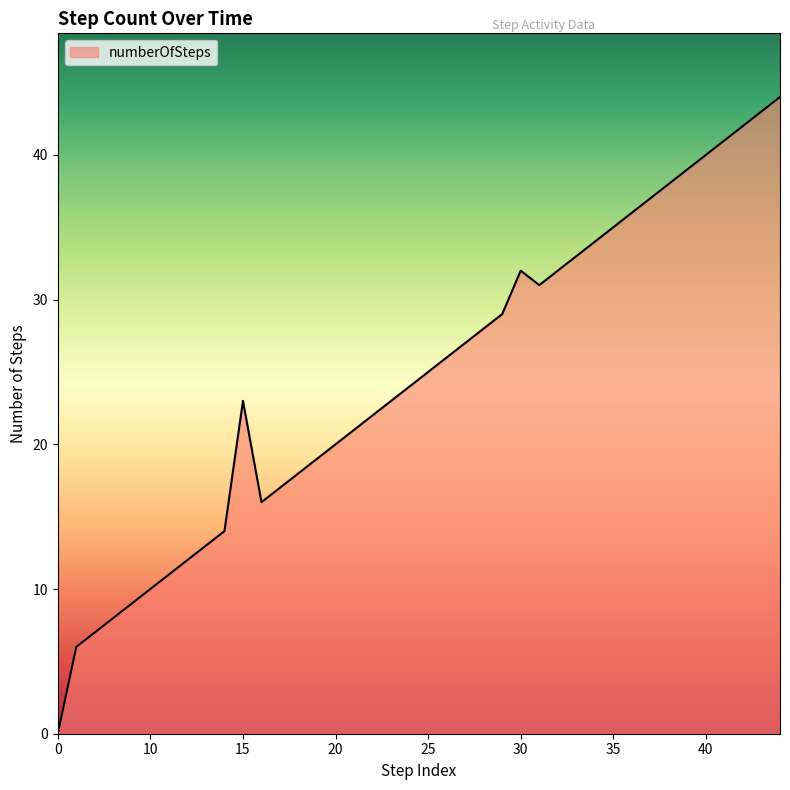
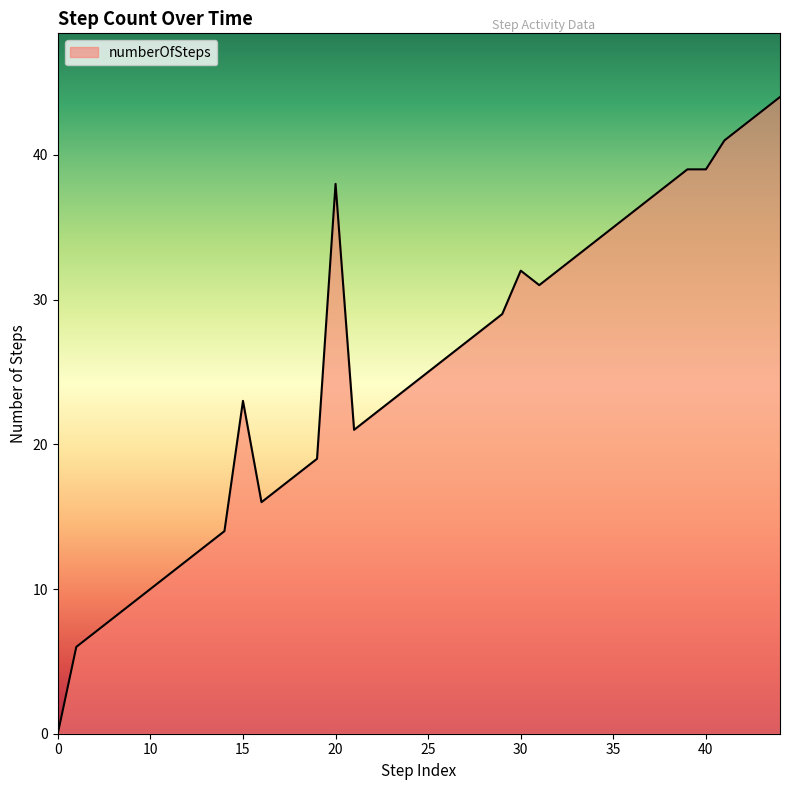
  {
    "0": 0,
    "10": 10,
    "15": 23,
-   "20": 20,
+   "20": 38,
    "25": 25,
    "30": 32,
    "35": 35,
-   "40": 40
+   "40": 39
  }
